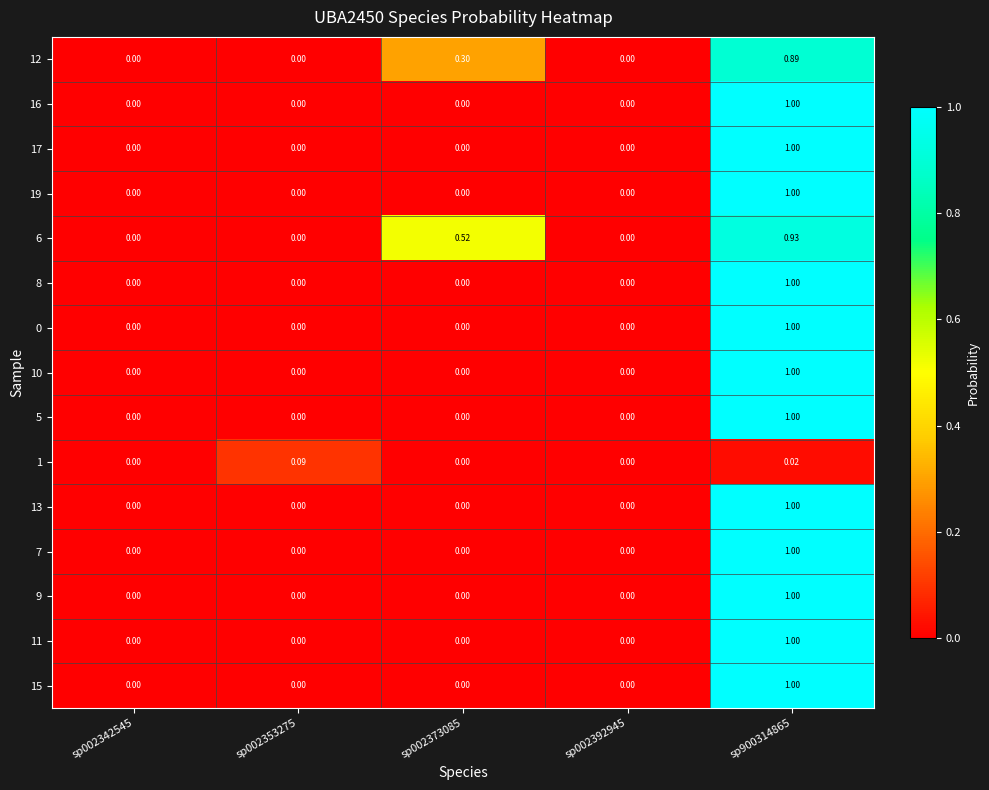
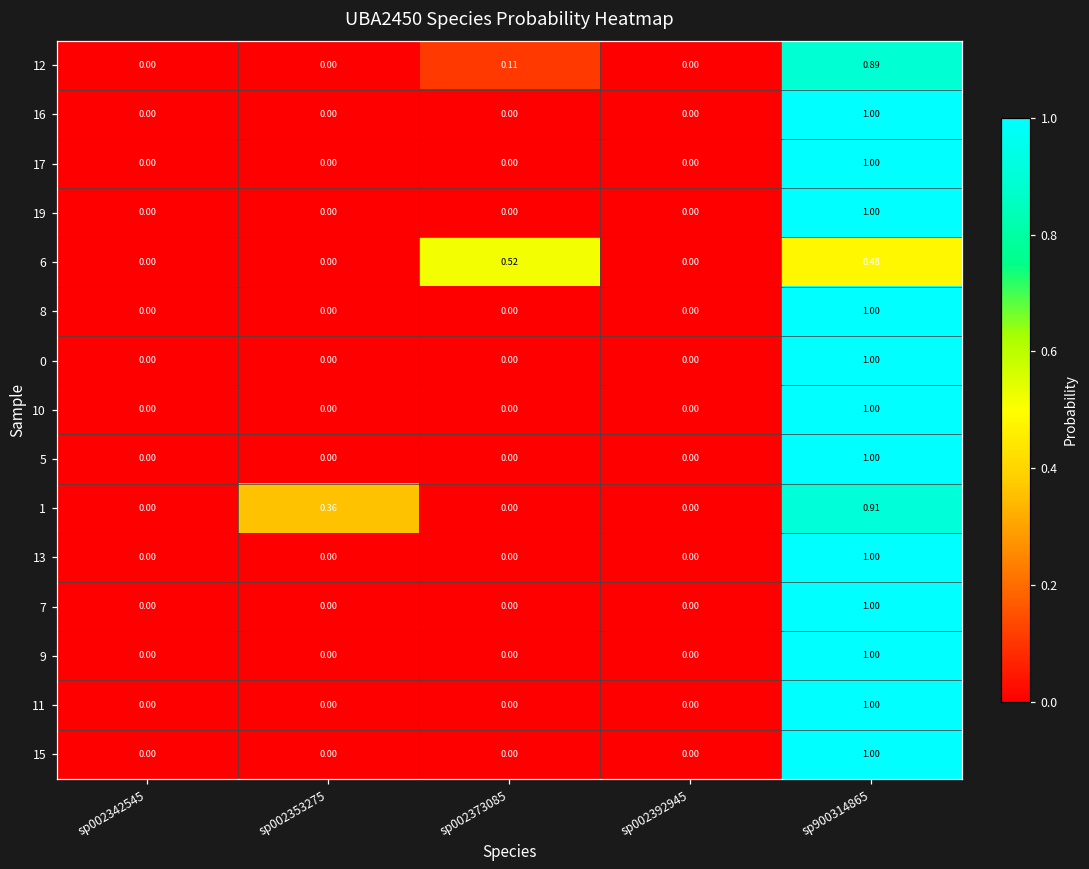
  {
    "12": {
      "sp002342545": 0.00,
      "sp002353275": 0.00,
-     "sp002373085": 0.30,
+     "sp002373085": 0.11,
      "sp002392945": 0.00,
      "sp900314865": 0.89
    },
    "16": {
      "sp002342545": 0.00,
      "sp002353275": 0.00,
      "sp002373085": 0.00,
      "sp002392945": 0.00,
      "sp900314865": 1.00
    },
    "17": {
      "sp002342545": 0.00,
      "sp002353275": 0.00,
      "sp002373085": 0.00,
      "sp002392945": 0.00,
      "sp900314865": 1.00
    },
    "19": {
      "sp002342545": 0.00,
      "sp002353275": 0.00,
      "sp002373085": 0.00,
      "sp002392945": 0.00,
      "sp900314865": 1.00
    },
    "6": {
      "sp002342545": 0.00,
      "sp002353275": 0.00,
      "sp002373085": 0.52,
      "sp002392945": 0.00,
-     "sp900314865": 0.93
+     "sp900314865": 0.48
    },
    "8": {
      "sp002342545": 0.00,
      "sp002353275": 0.00,
      "sp002373085": 0.00,
      "sp002392945": 0.00,
      "sp900314865": 1.00
    },
    "0": {
      "sp002342545": 0.00,
      "sp002353275": 0.00,
      "sp002373085": 0.00,
      "sp002392945": 0.00,
      "sp900314865": 1.00
    },
    "10": {
      "sp002342545": 0.00,
      "sp002353275": 0.00,
      "sp002373085": 0.00,
      "sp002392945": 0.00,
      "sp900314865": 1.00
    },
    "5": {
      "sp002342545": 0.00,
      "sp002353275": 0.00,
      "sp002373085": 0.00,
      "sp002392945": 0.00,
      "sp900314865": 1.00
    },
    "1": {
      "sp002342545": 0.00,
-     "sp002353275": 0.09,
+     "sp002353275": 0.36,
      "sp002373085": 0.00,
      "sp002392945": 0.00,
-     "sp900314865": 0.02
+     "sp900314865": 0.91
    },
    "13": {
      "sp002342545": 0.00,
      "sp002353275": 0.00,
      "sp002373085": 0.00,
      "sp002392945": 0.00,
      "sp900314865": 1.00
    },
    "7": {
      "sp002342545": 0.00,
      "sp002353275": 0.00,
      "sp002373085": 0.00,
      "sp002392945": 0.00,
      "sp900314865": 1.00
    },
    "9": {
      "sp002342545": 0.00,
      "sp002353275": 0.00,
      "sp002373085": 0.00,
      "sp002392945": 0.00,
      "sp900314865": 1.00
    },
    "11": {
      "sp002342545": 0.00,
      "sp002353275": 0.00,
      "sp002373085": 0.00,
      "sp002392945": 0.00,
      "sp900314865": 1.00
    },
    "15": {
      "sp002342545": 0.00,
      "sp002353275": 0.00,
      "sp002373085": 0.00,
      "sp002392945": 0.00,
      "sp900314865": 1.00
    }
  }
